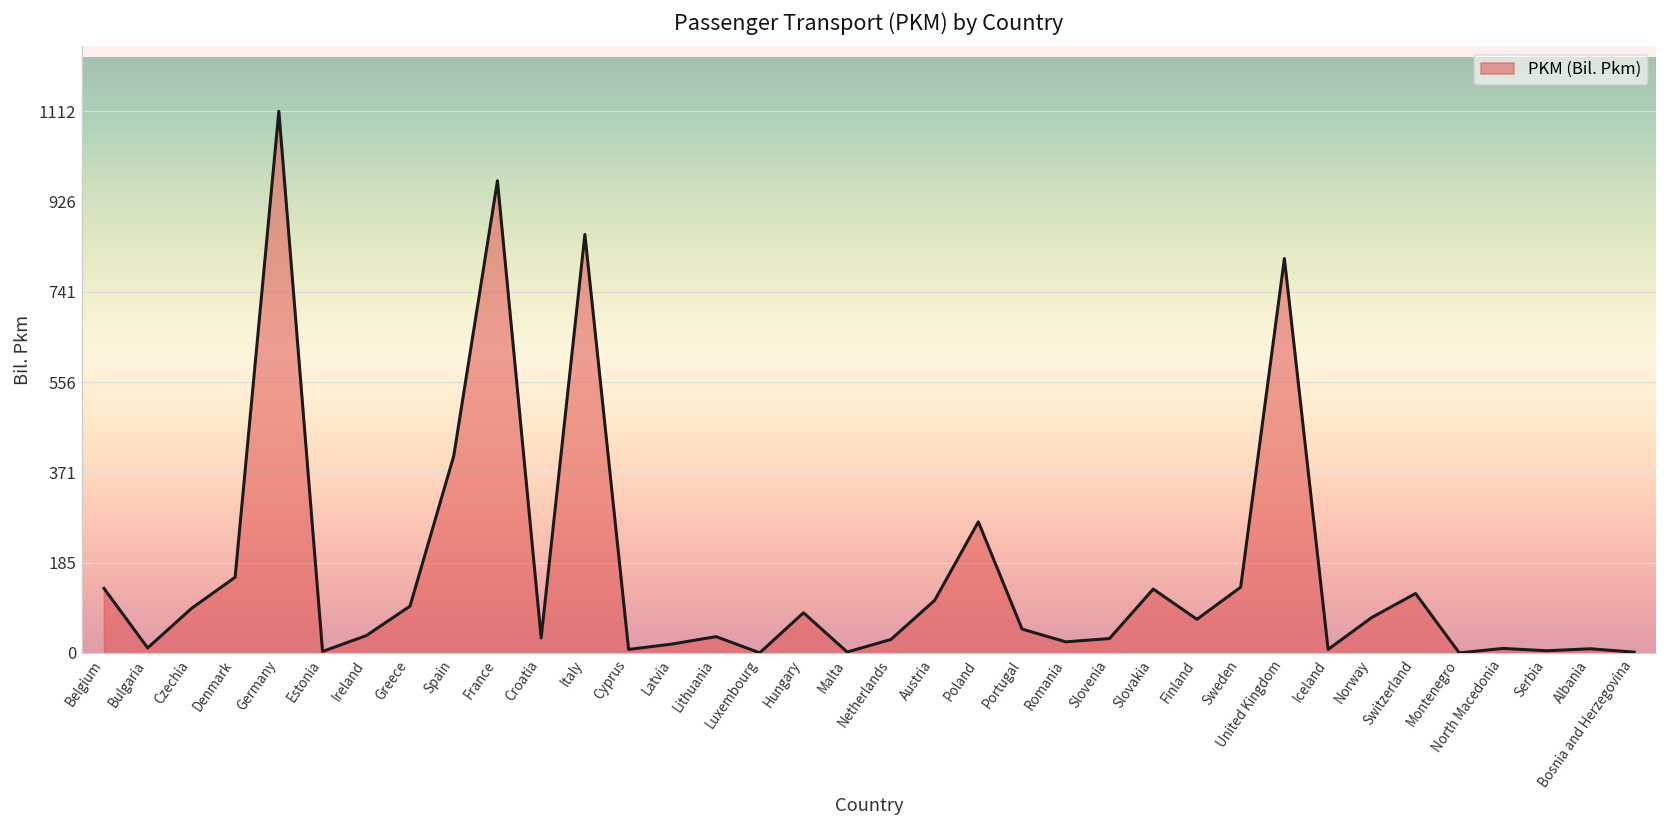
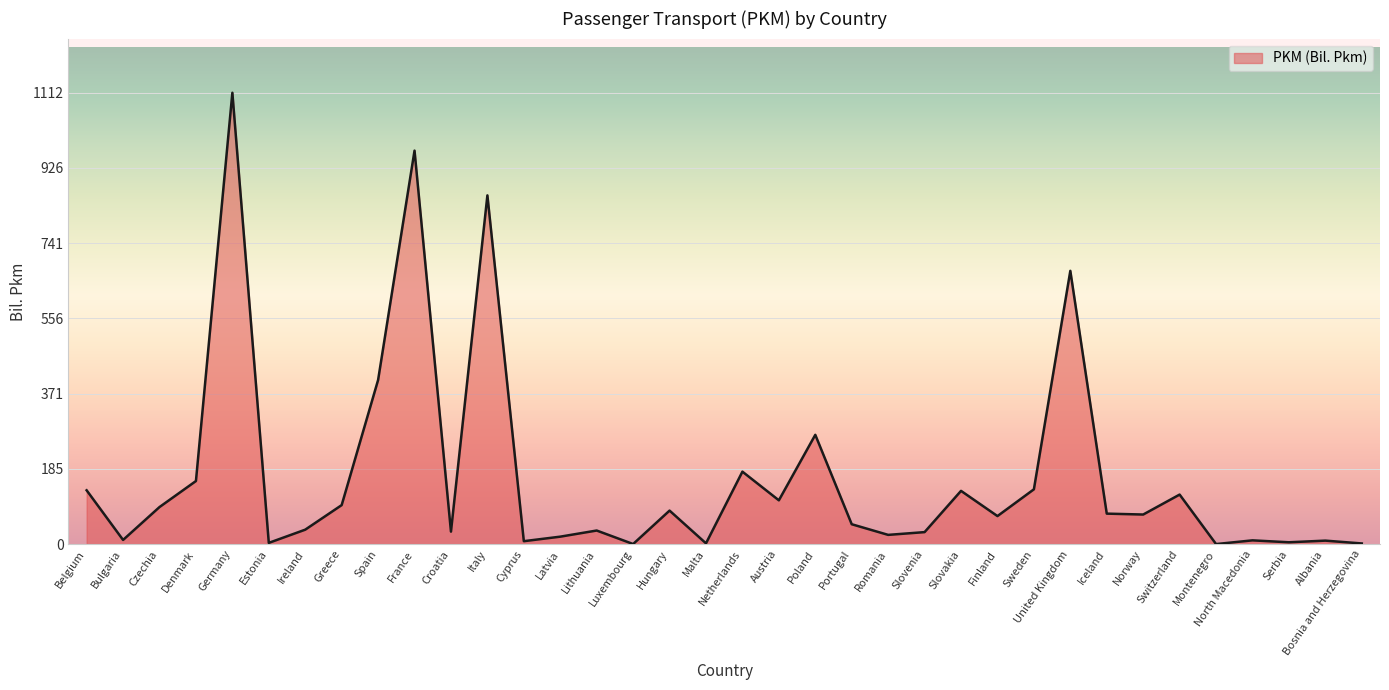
  {
    "Belgium": 130,
    "Bulgaria": 10,
    "Czechia": 90,
    "Denmark": 160,
    "Germany": 1110,
    "Estonia": 0,
    "Ireland": 40,
    "Greece": 100,
    "Spain": 400,
    "France": 970,
    "Croatia": 30,
    "Italy": 860,
    "Cyprus": 10,
    "Latvia": 20,
    "Lithuania": 30,
    "Luxembourg": 0,
    "Hungary": 80,
    "Malta": 0,
-   "Netherlands": 30,
+   "Netherlands": 180,
    "Austria": 110,
    "Poland": 270,
    "Portugal": 50,
    "Romania": 20,
    "Slovenia": 30,
    "Slovakia": 130,
    "Finland": 70,
    "Sweden": 140,
-   "United Kingdom": 810,
-   "Iceland": 10,
+   "United Kingdom": 670,
+   "Iceland": 80,
    "Norway": 70,
    "Switzerland": 120,
    "Montenegro": 0,
    "North Macedonia": 10,
    "Serbia": 0,
    "Albania": 10,
    "Bosnia and Herzegovina": 0
  }
